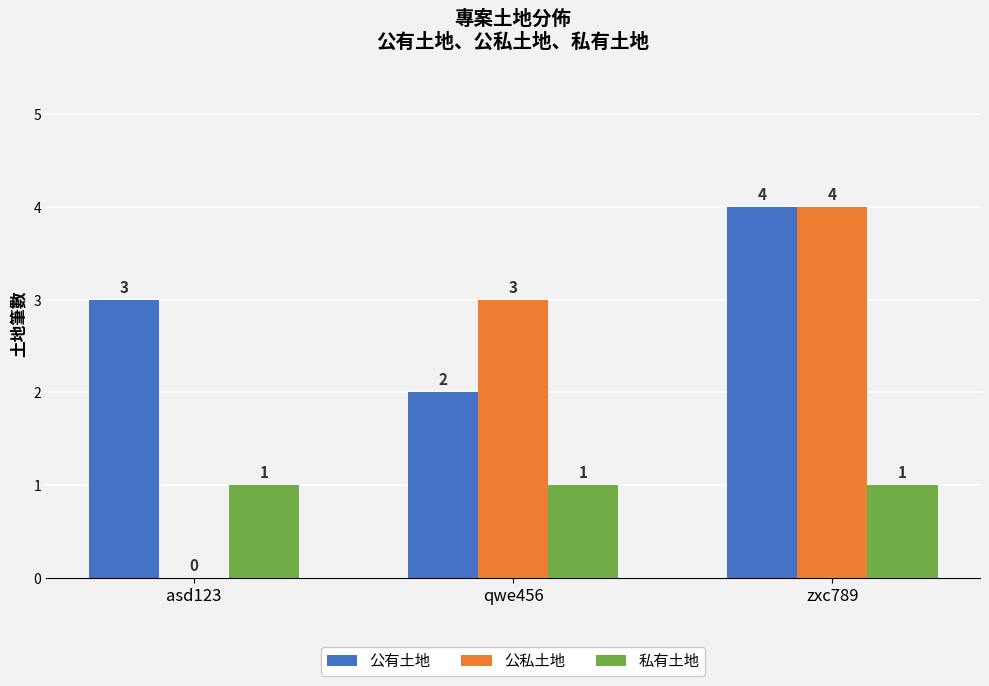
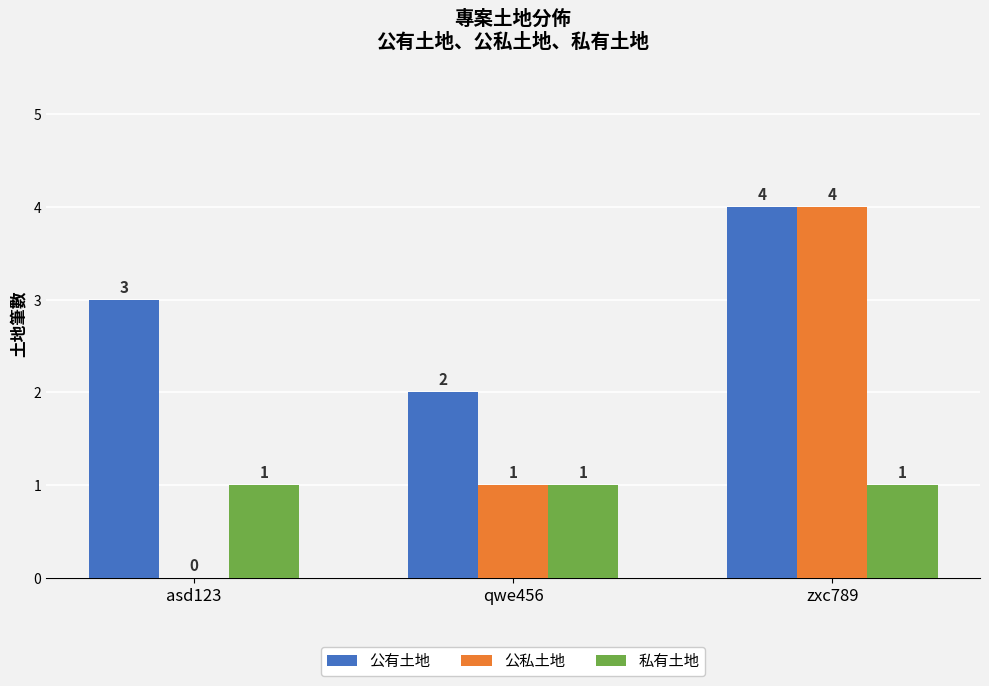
  {
    "公有土地": {
      "asd123": 3,
      "qwe456": 2,
      "zxc789": 4
    },
    "公私土地": {
      "asd123": 0,
-     "qwe456": 3,
+     "qwe456": 1,
      "zxc789": 4
    },
    "私有土地": {
      "asd123": 1,
      "qwe456": 1,
      "zxc789": 1
    }
  }
